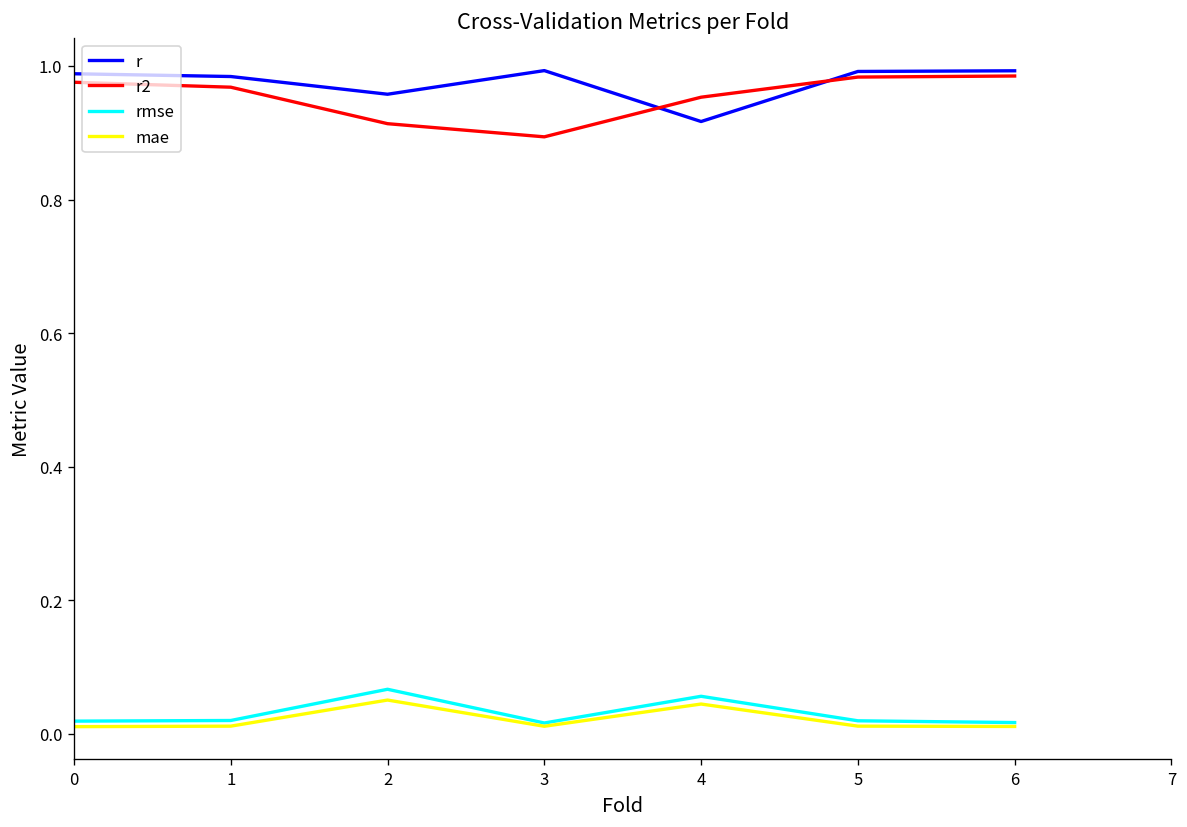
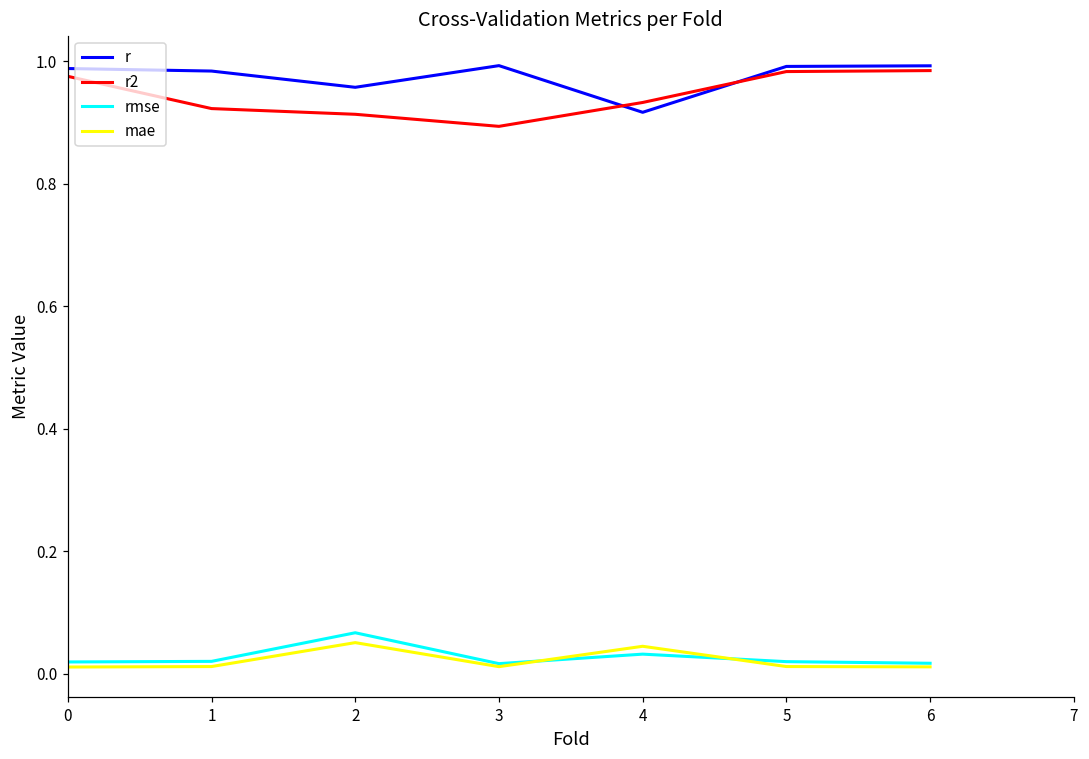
  {
    "r": {
      "0": 0.99,
      "1": 0.98,
      "2": 0.96,
      "3": 0.99,
      "4": 0.92,
      "5": 0.99,
      "6": 0.99
    },
    "r2": {
      "0": 0.98,
-     "1": 0.97,
+     "1": 0.92,
      "2": 0.91,
      "3": 0.89,
-     "4": 0.95,
+     "4": 0.93,
      "5": 0.98,
      "6": 0.98
    },
    "rmse": {
      "0": 0.02,
      "1": 0.02,
      "2": 0.07,
      "3": 0.02,
-     "4": 0.06,
+     "4": 0.03,
      "5": 0.02,
      "6": 0.02
    },
    "mae": {
      "0": 0.01,
      "1": 0.01,
      "2": 0.05,
      "3": 0.01,
      "4": 0.04,
      "5": 0.01,
      "6": 0.01
    }
  }
